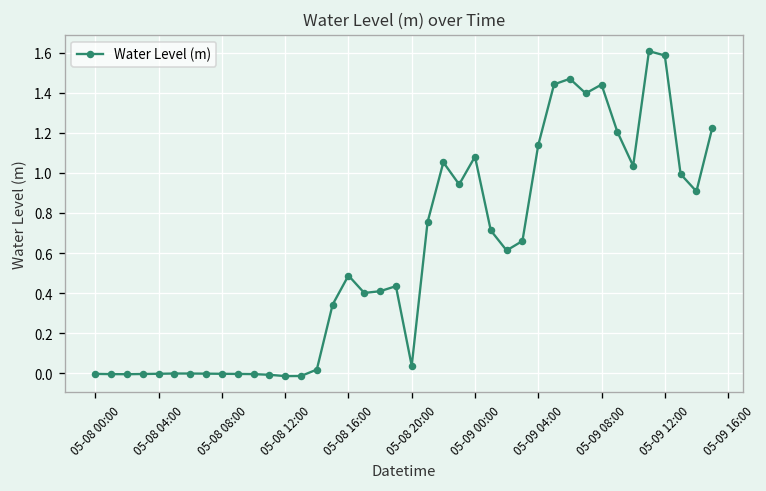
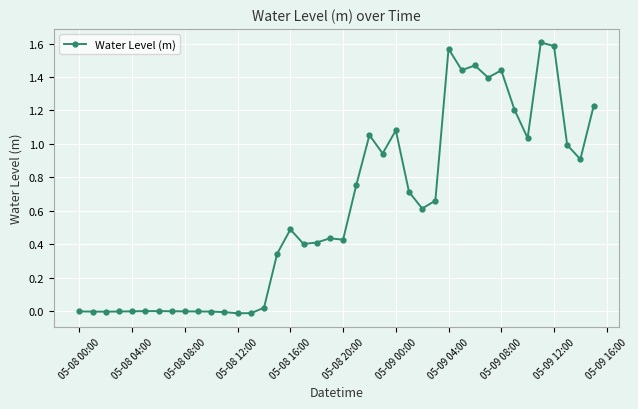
  {
    "05-08 00:00": 0.00,
    "05-08 04:00": 0.00,
    "05-08 08:00": 0.00,
    "05-08 12:00": -0.01,
    "05-08 16:00": 0.49,
-   "05-08 20:00": 0.04,
+   "05-08 20:00": 0.43,
    "05-09 00:00": 1.08,
-   "05-09 04:00": 1.14,
+   "05-09 04:00": 1.57,
    "05-09 08:00": 1.44,
    "05-09 12:00": 1.59
  }
